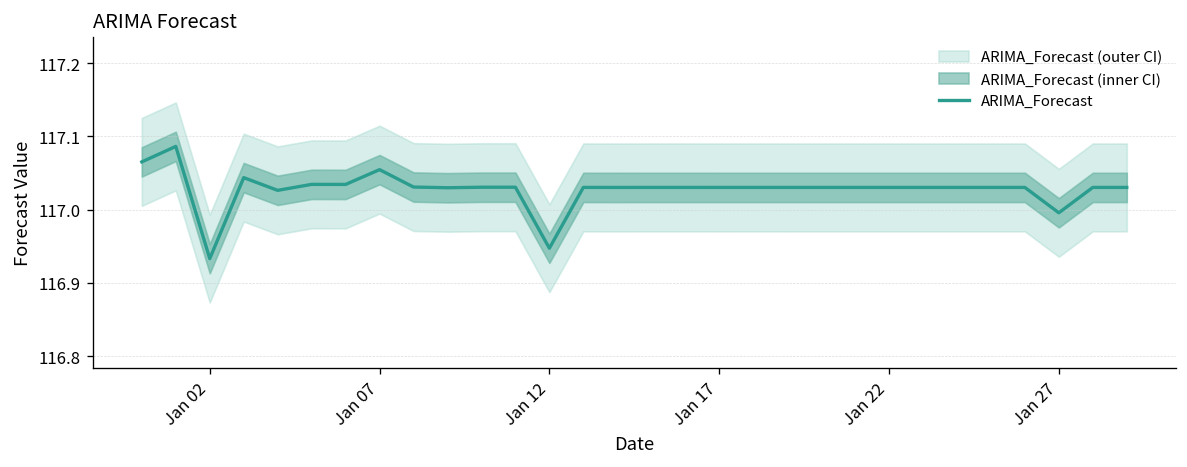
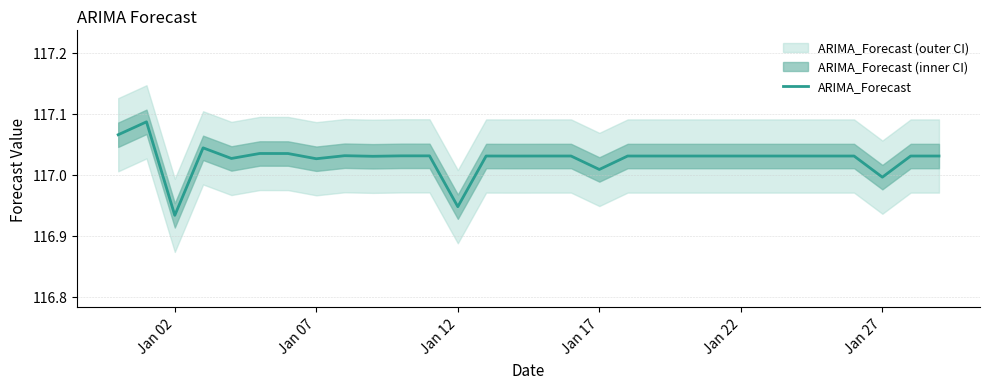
  {
    "ARIMA_Forecast": {
      "Jan 02": 116.93,
-     "Jan 07": 117.05,
+     "Jan 07": 117.03,
      "Jan 12": 116.95,
-     "Jan 17": 117.03,
+     "Jan 17": 117.01,
      "Jan 22": 117.03,
      "Jan 27": 117.00
    }
  }
